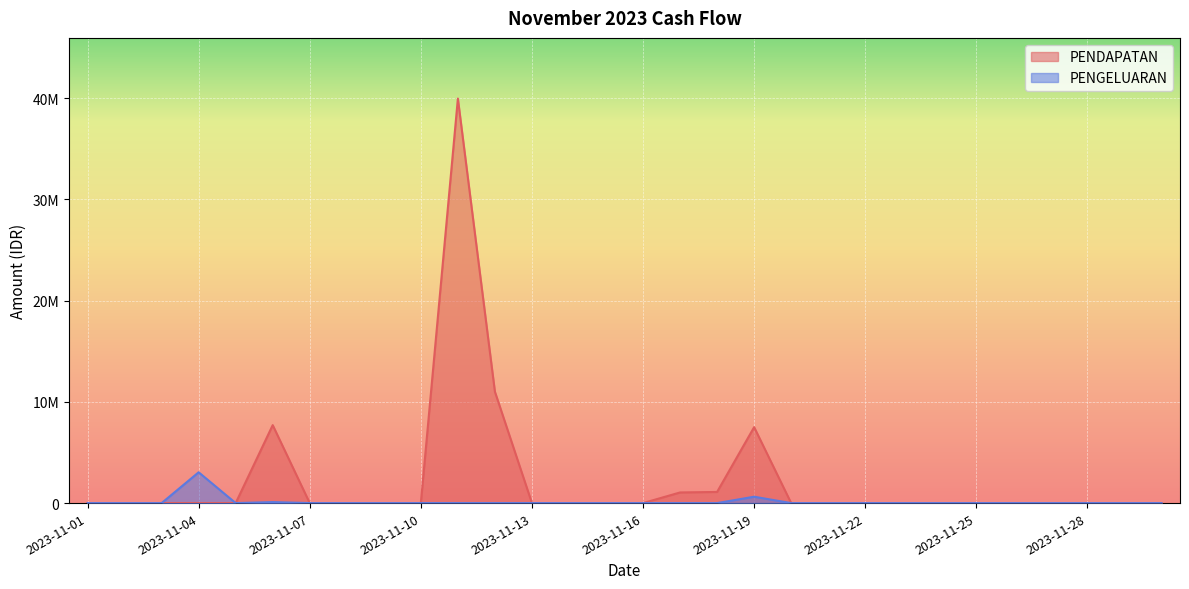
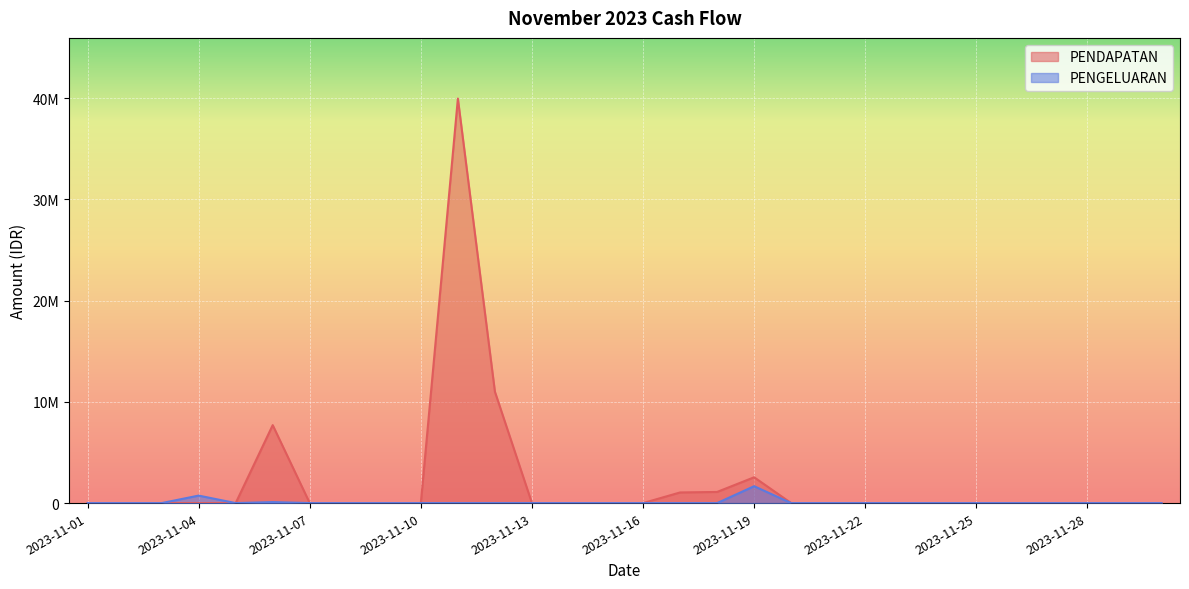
  {
    "PENDAPATAN": {
      "2023-11-04": 0,
-     "2023-11-19": 7500000
+     "2023-11-19": 2600000
    },
    "PENGELUARAN": {
-     "2023-11-04": 3000000,
-     "2023-11-19": 600000
+     "2023-11-04": 700000,
+     "2023-11-19": 1700000
    }
  }
